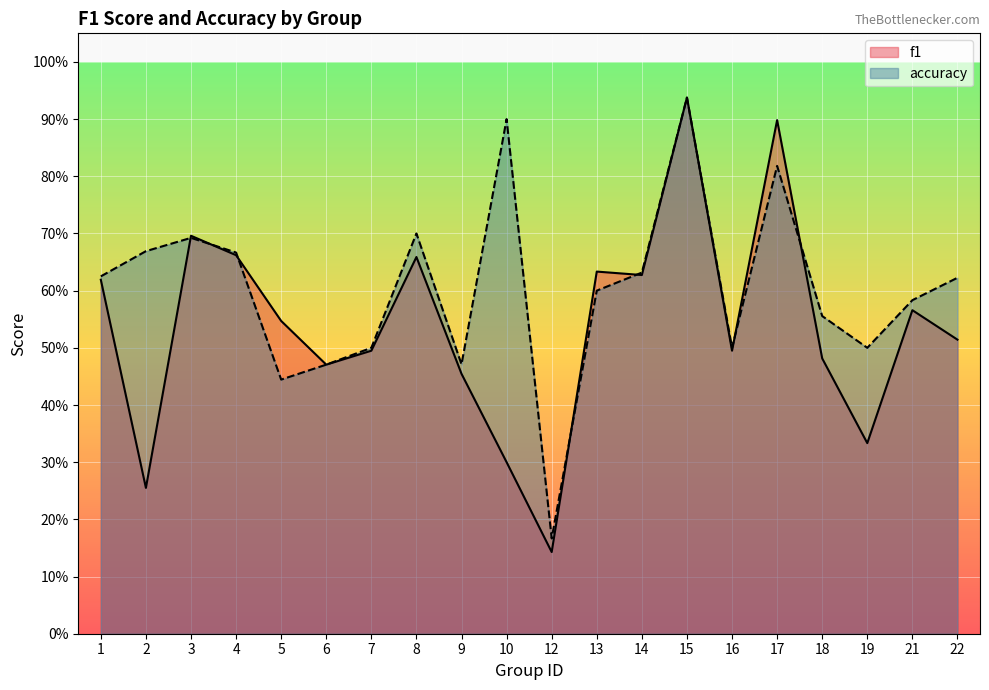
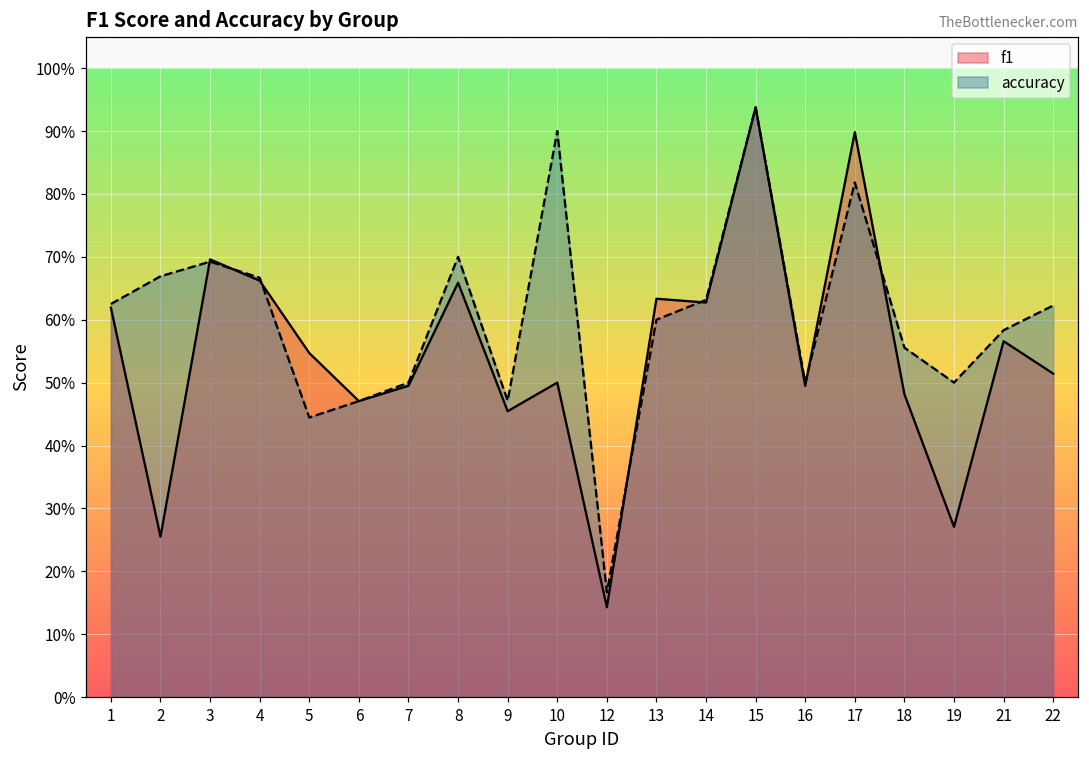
  {
    "f1": {
      "1": "62%",
      "2": "26%",
      "4": "66%",
      "5": "55%",
      "7": "49%",
      "8": "66%",
      "9": "45%",
-     "10": "30%",
+     "10": "50%",
      "12": "14%",
      "13": "63%",
      "16": "49%",
      "17": "90%",
      "18": "48%",
-     "19": "33%",
+     "19": "27%",
      "21": "57%",
      "22": "51%"
    },
    "accuracy": {
      "1": "63%",
      "2": "67%",
      "4": "67%",
      "5": "44%",
      "7": "50%",
      "8": "70%",
      "9": "47%",
      "10": "90%",
      "12": "17%",
      "13": "60%",
      "16": "50%",
      "17": "82%",
      "18": "56%",
      "19": "50%",
      "21": "58%",
      "22": "62%"
    }
  }
